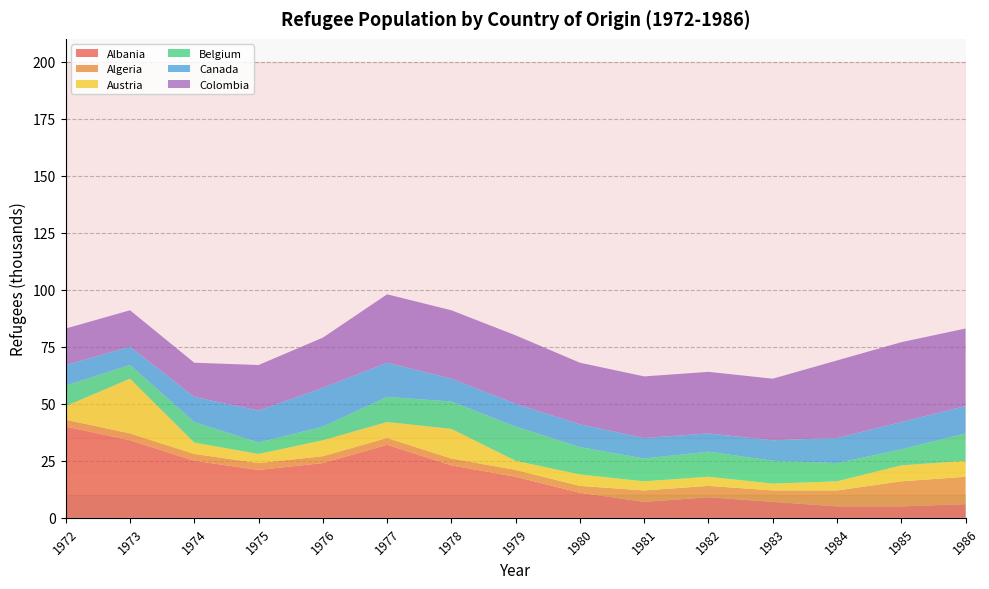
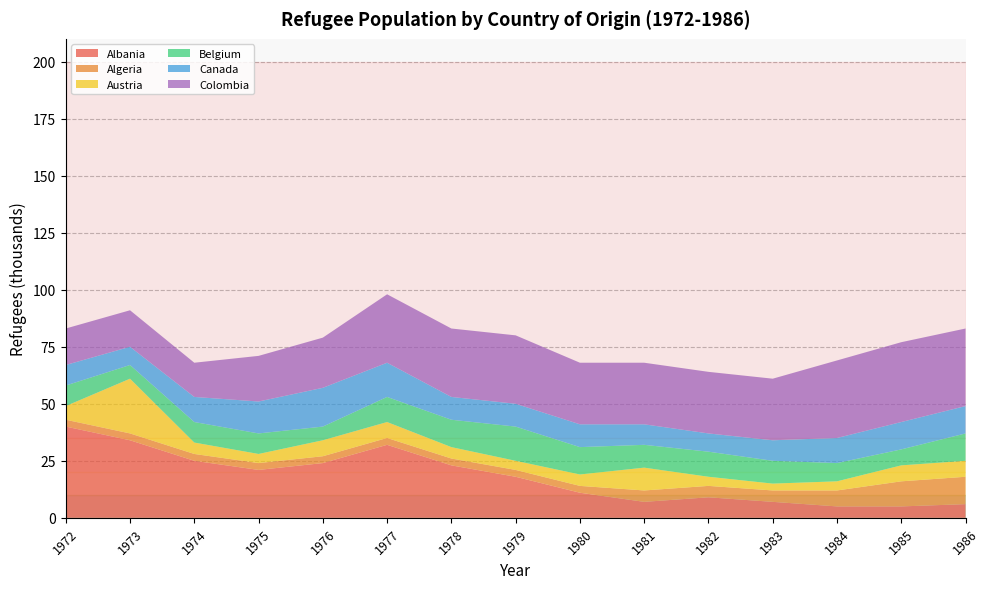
  {
    "Austria": {
      "1972": 6,
      "1973": 24,
      "1974": 5,
      "1975": 4,
      "1976": 7,
      "1977": 7,
-     "1978": 13,
+     "1978": 5,
      "1979": 4,
      "1980": 5,
-     "1981": 4,
+     "1981": 10,
      "1982": 4,
      "1983": 3,
      "1984": 4,
      "1985": 7,
      "1986": 7
    },
    "Belgium": {
      "1972": 9,
      "1973": 6,
      "1974": 9,
-     "1975": 5,
+     "1975": 9,
      "1976": 6,
      "1977": 11,
      "1978": 12,
      "1979": 15,
      "1980": 12,
      "1981": 10,
      "1982": 11,
      "1983": 10,
      "1984": 8,
      "1985": 7,
      "1986": 12
    },
    "Canada": {
      "1972": 9,
      "1973": 8,
      "1974": 11,
      "1975": 14,
      "1976": 17,
      "1977": 15,
      "1978": 10,
      "1979": 10,
      "1980": 10,
      "1981": 9,
      "1982": 8,
      "1983": 9,
      "1984": 11,
      "1985": 12,
      "1986": 12
    },
    "Colombia": {
      "1972": 16,
      "1973": 16,
      "1974": 15,
      "1975": 20,
      "1976": 22,
      "1977": 30,
      "1978": 30,
      "1979": 30,
      "1980": 27,
      "1981": 27,
      "1982": 27,
      "1983": 27,
      "1984": 34,
      "1985": 35,
      "1986": 34
    }
  }
